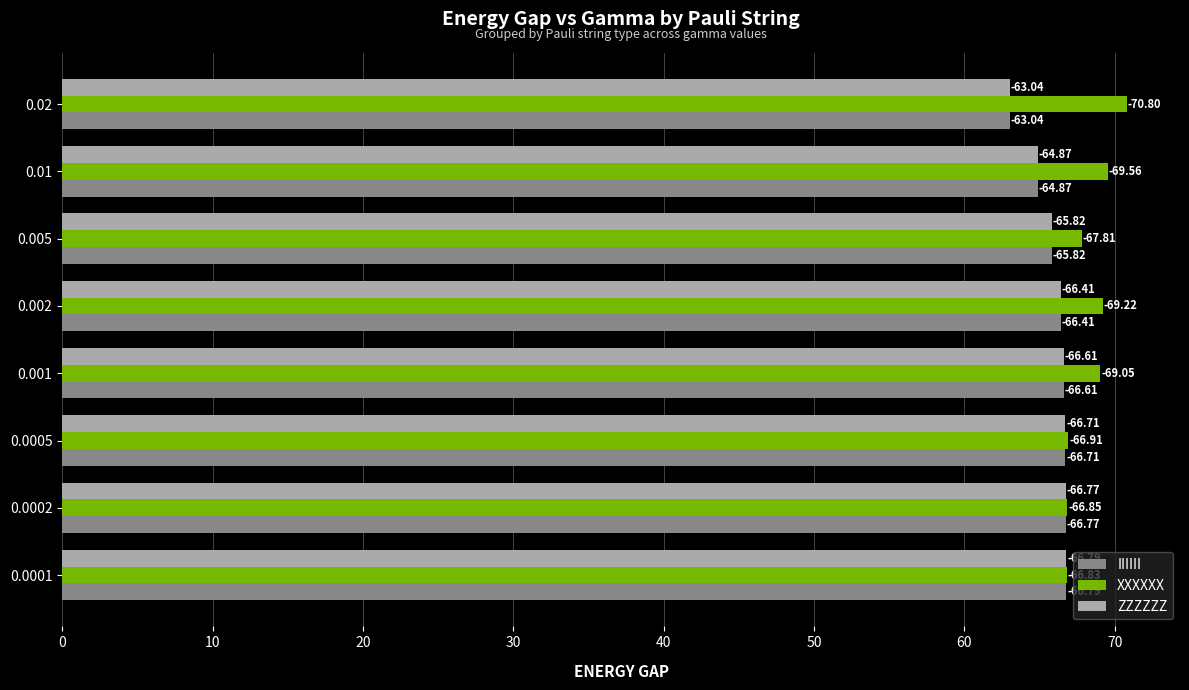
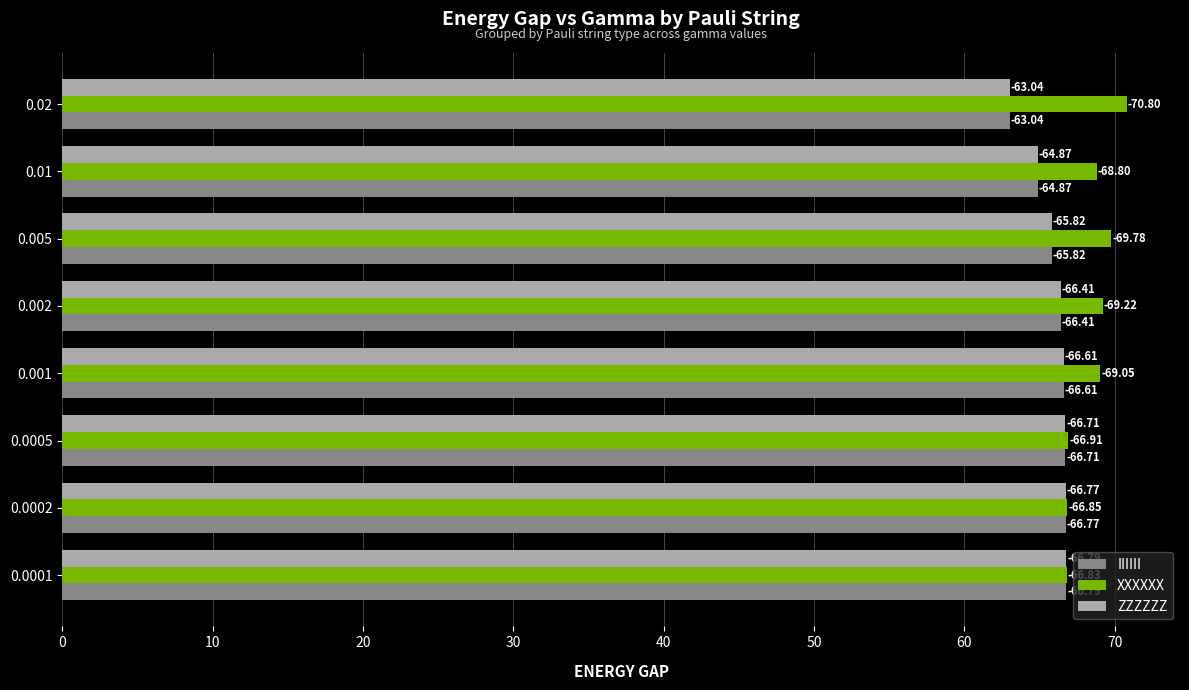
  {
    "XXXXXX": {
-     "0.01": -69.56,
-     "0.005": -67.81
+     "0.01": -68.80,
+     "0.005": -69.78
    }
  }
